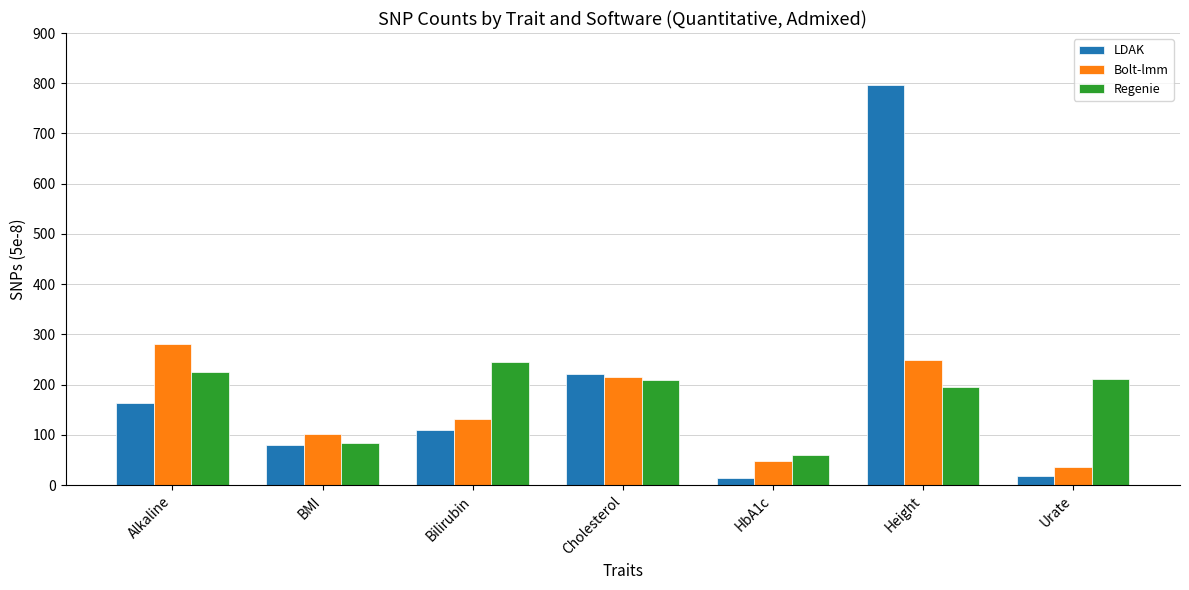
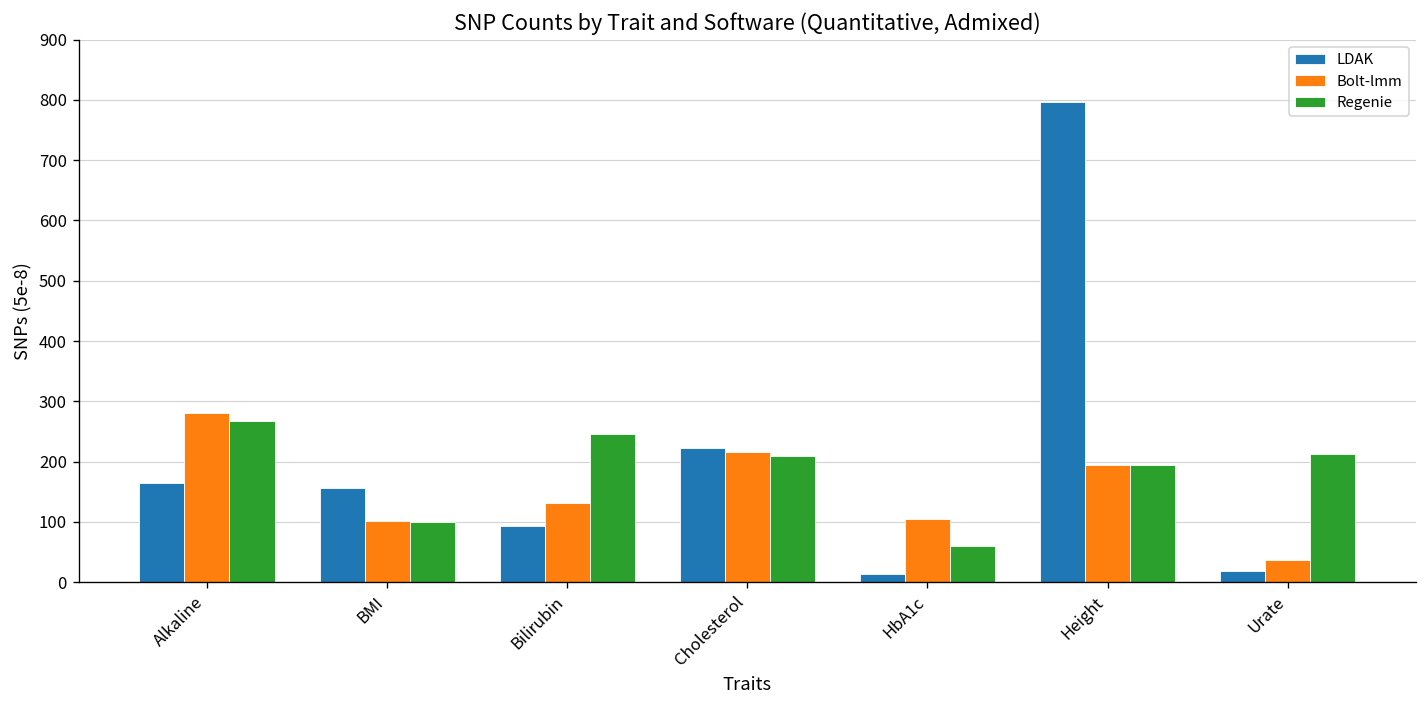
  {
    "LDAK": {
      "Alkaline": 160,
-     "BMI": 80,
-     "Bilirubin": 110,
+     "BMI": 160,
+     "Bilirubin": 90,
      "Cholesterol": 220,
      "HbA1c": 10,
      "Height": 800,
      "Urate": 20
    },
    "Bolt-lmm": {
      "Alkaline": 280,
      "BMI": 100,
      "Bilirubin": 130,
      "Cholesterol": 220,
-     "HbA1c": 50,
-     "Height": 250,
+     "HbA1c": 110,
+     "Height": 190,
      "Urate": 40
    },
    "Regenie": {
-     "Alkaline": 230,
-     "BMI": 80,
+     "Alkaline": 270,
+     "BMI": 100,
      "Bilirubin": 250,
      "Cholesterol": 210,
      "HbA1c": 60,
      "Height": 200,
      "Urate": 210
    }
  }
